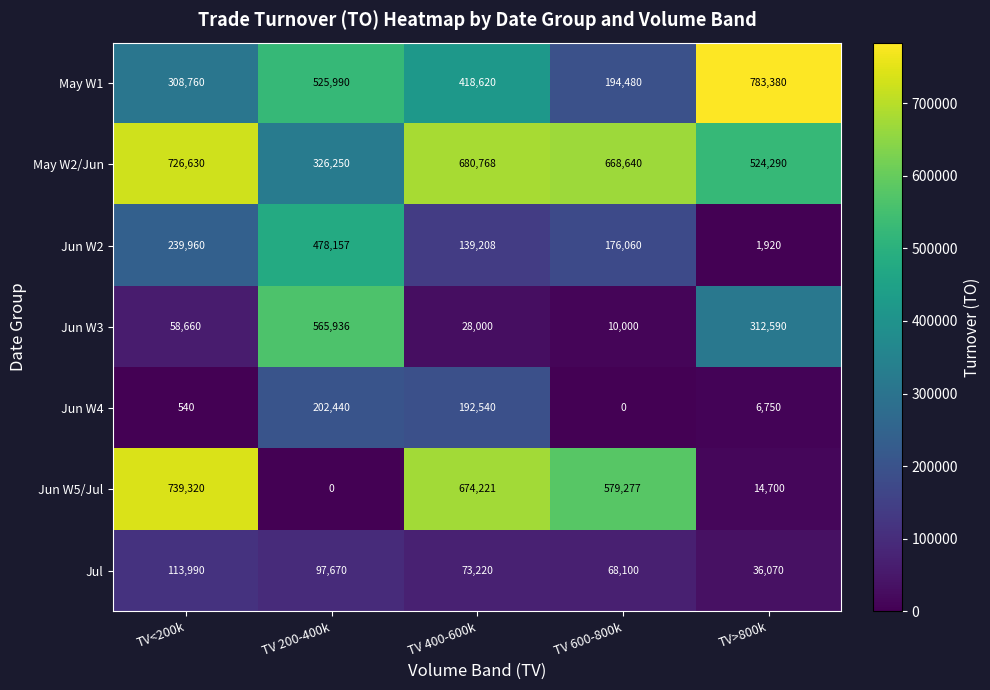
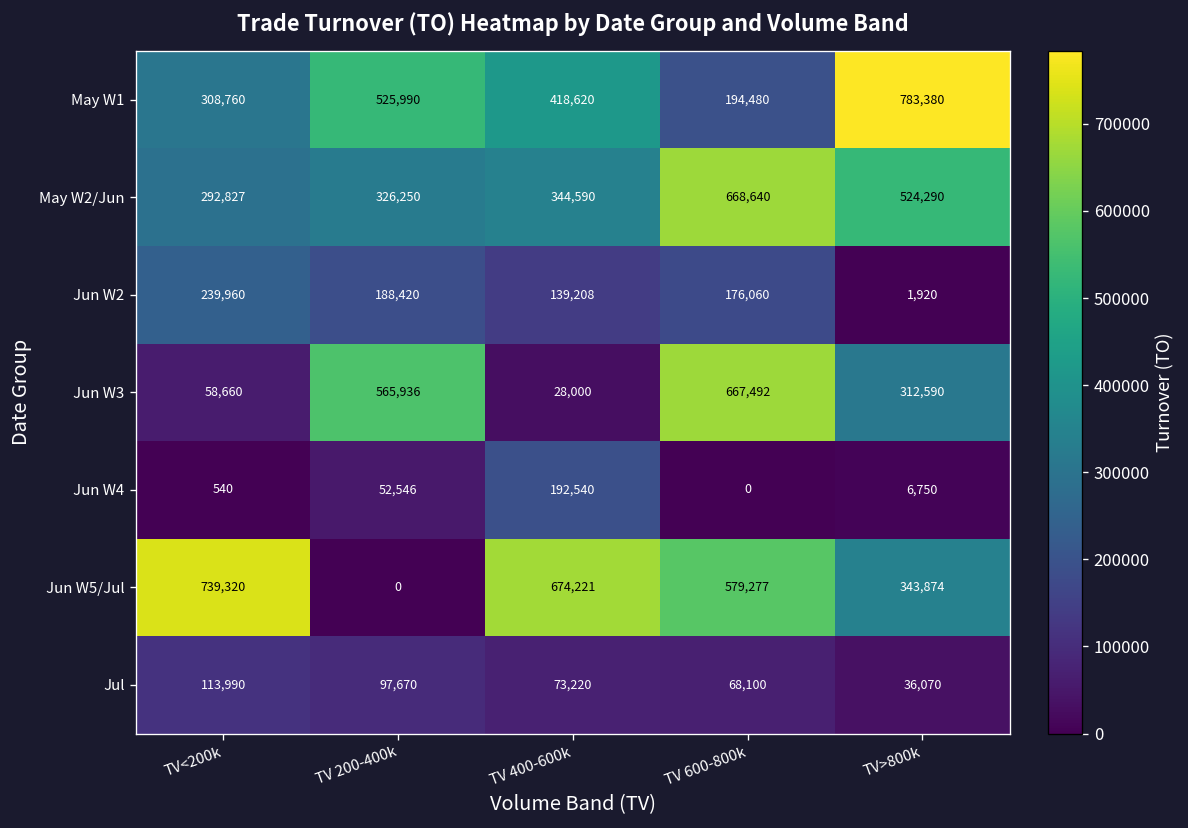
  {
    "May W1": {
      "TV<200k": "308,760",
      "TV 200-400k": "525,990",
      "TV 400-600k": "418,620",
      "TV 600-800k": "194,480",
      "TV>800k": "783,380"
    },
    "May W2/Jun": {
-     "TV<200k": "726,630",
+     "TV<200k": "292,827",
      "TV 200-400k": "326,250",
-     "TV 400-600k": "680,768",
+     "TV 400-600k": "344,590",
      "TV 600-800k": "668,640",
      "TV>800k": "524,290"
    },
    "Jun W2": {
      "TV<200k": "239,960",
-     "TV 200-400k": "478,157",
+     "TV 200-400k": "188,420",
      "TV 400-600k": "139,208",
      "TV 600-800k": "176,060",
      "TV>800k": "1,920"
    },
    "Jun W3": {
      "TV<200k": "58,660",
      "TV 200-400k": "565,936",
      "TV 400-600k": "28,000",
-     "TV 600-800k": "10,000",
+     "TV 600-800k": "667,492",
      "TV>800k": "312,590"
    },
    "Jun W4": {
      "TV<200k": "540",
-     "TV 200-400k": "202,440",
+     "TV 200-400k": "52,546",
      "TV 400-600k": "192,540",
      "TV 600-800k": "0",
      "TV>800k": "6,750"
    },
    "Jun W5/Jul": {
      "TV<200k": "739,320",
      "TV 200-400k": "0",
      "TV 400-600k": "674,221",
      "TV 600-800k": "579,277",
-     "TV>800k": "14,700"
+     "TV>800k": "343,874"
    },
    "Jul": {
      "TV<200k": "113,990",
      "TV 200-400k": "97,670",
      "TV 400-600k": "73,220",
      "TV 600-800k": "68,100",
      "TV>800k": "36,070"
    }
  }
